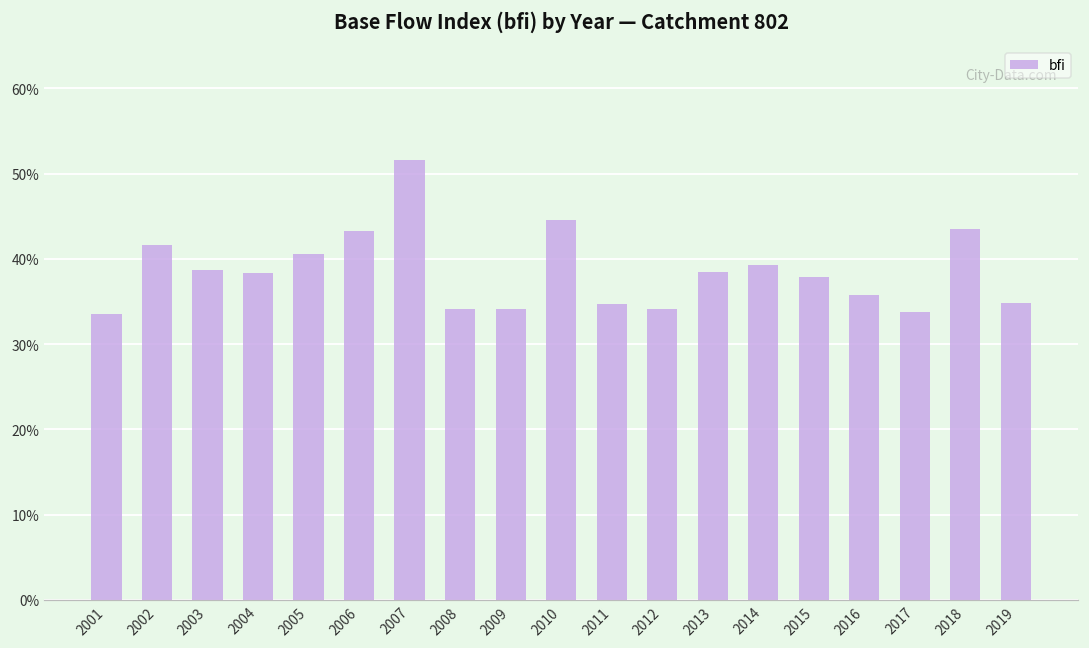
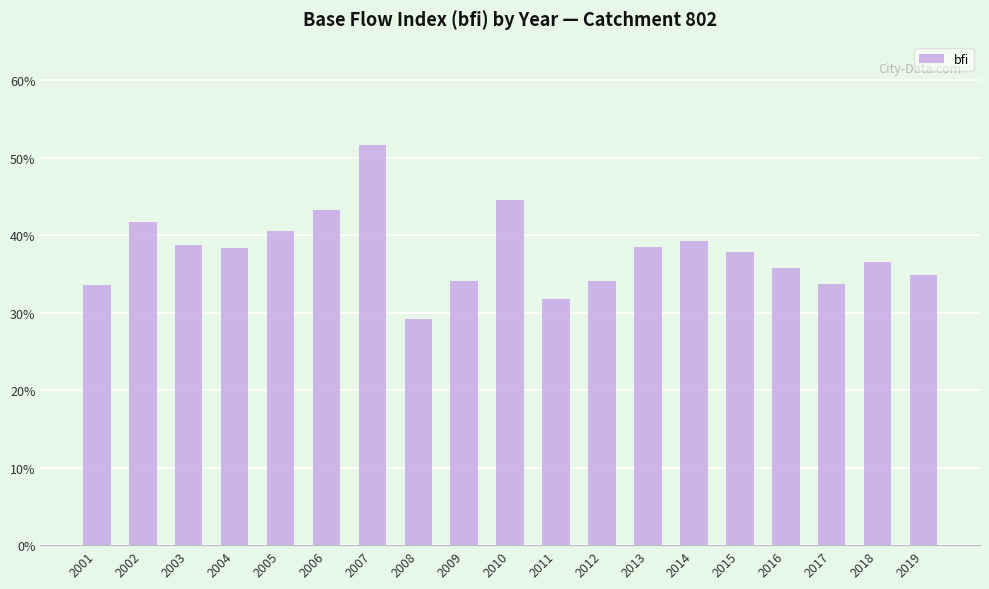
  {
    "2001": "34%",
    "2002": "42%",
    "2003": "39%",
    "2004": "38%",
    "2005": "41%",
    "2006": "43%",
    "2007": "52%",
-   "2008": "34%",
+   "2008": "29%",
    "2009": "34%",
    "2010": "45%",
-   "2011": "35%",
+   "2011": "32%",
    "2012": "34%",
    "2013": "39%",
    "2014": "39%",
    "2015": "38%",
    "2016": "36%",
    "2017": "34%",
-   "2018": "43%",
+   "2018": "37%",
    "2019": "35%"
  }
